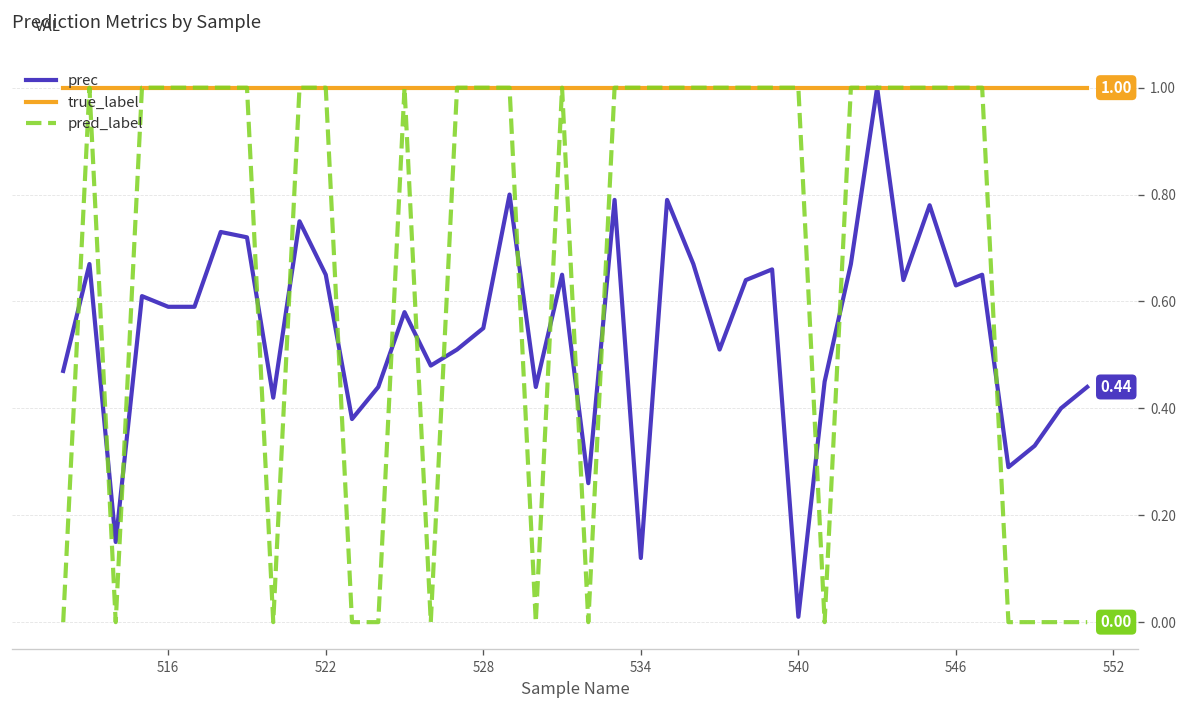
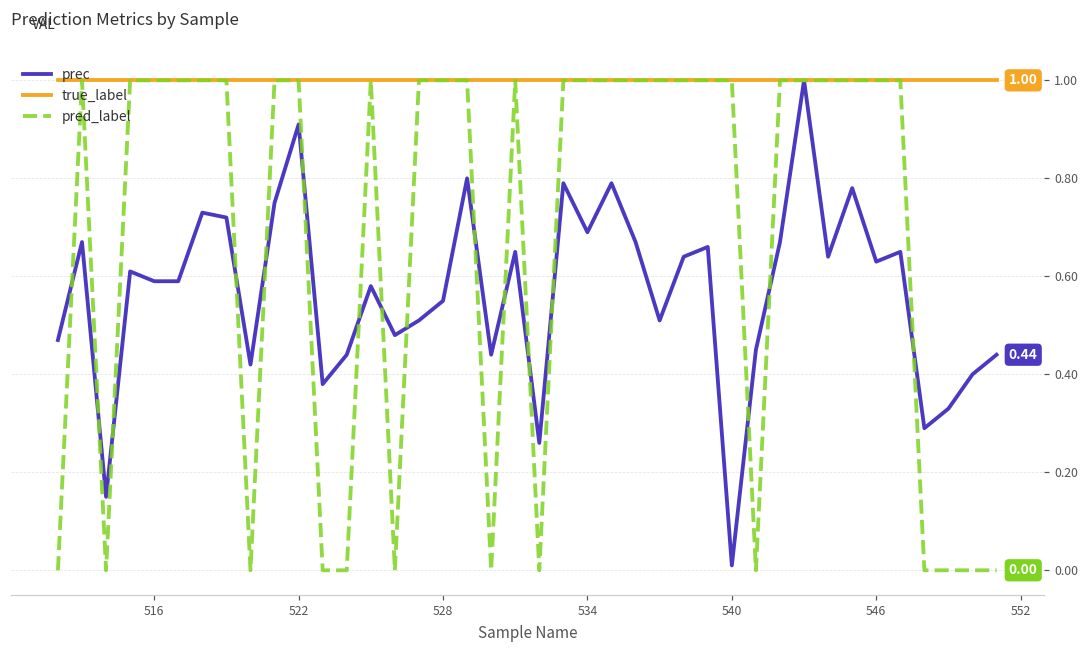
  {
    "prec": {
      "516": 0.59,
-     "522": 0.65,
+     "522": 0.91,
      "528": 0.55,
-     "534": 0.12,
+     "534": 0.69,
      "540": 0.01,
      "546": 0.63
    }
  }
